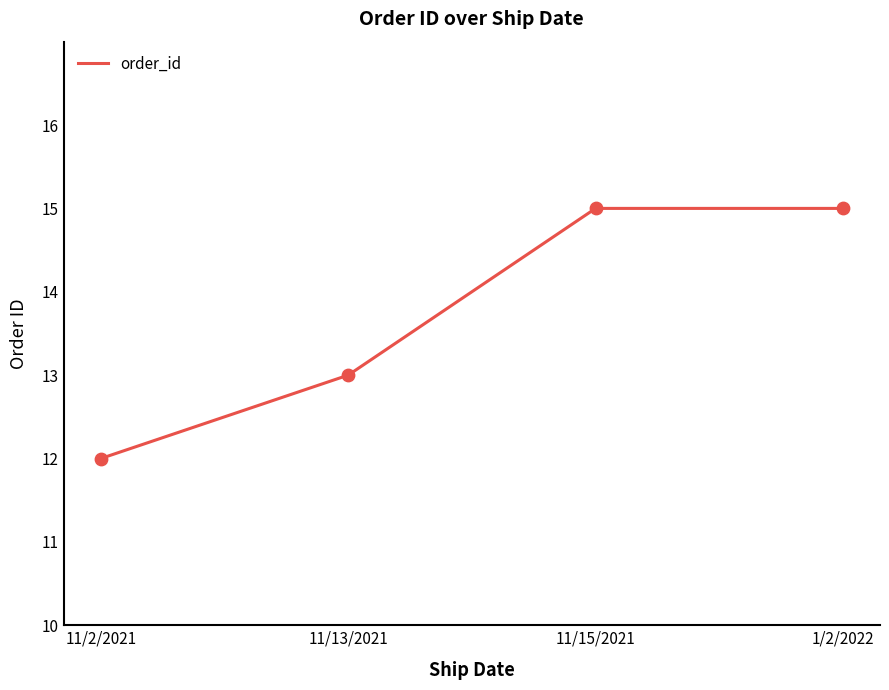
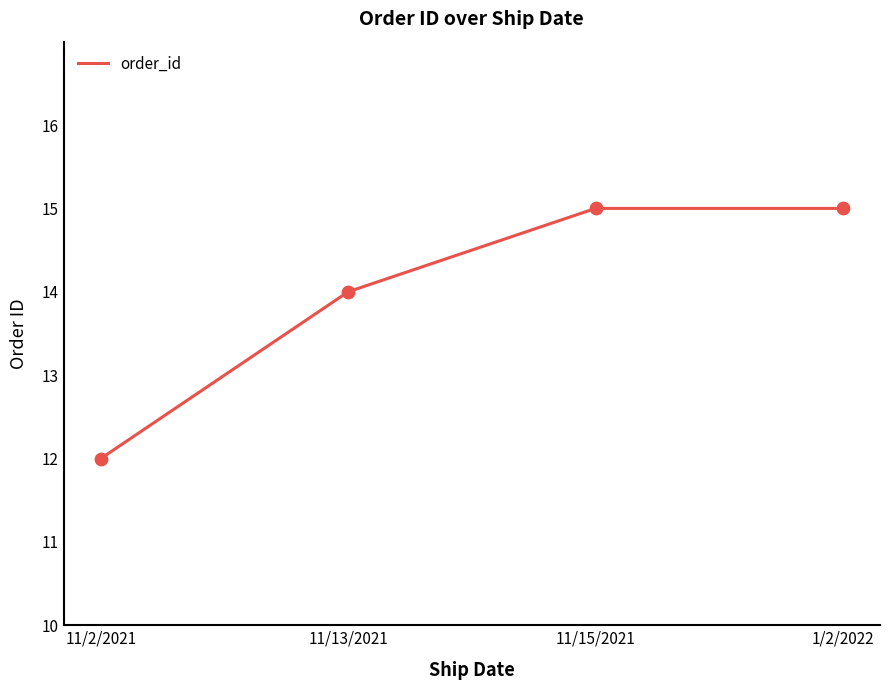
  {
    "11/2/2021": 12,
-   "11/13/2021": 13,
+   "11/13/2021": 14,
    "11/15/2021": 15,
    "1/2/2022": 15
  }
